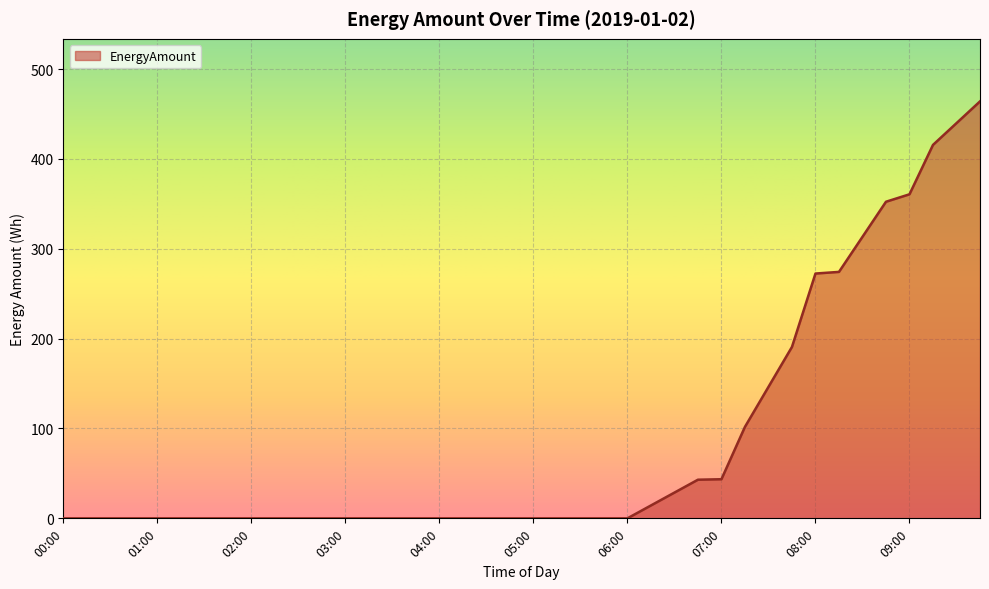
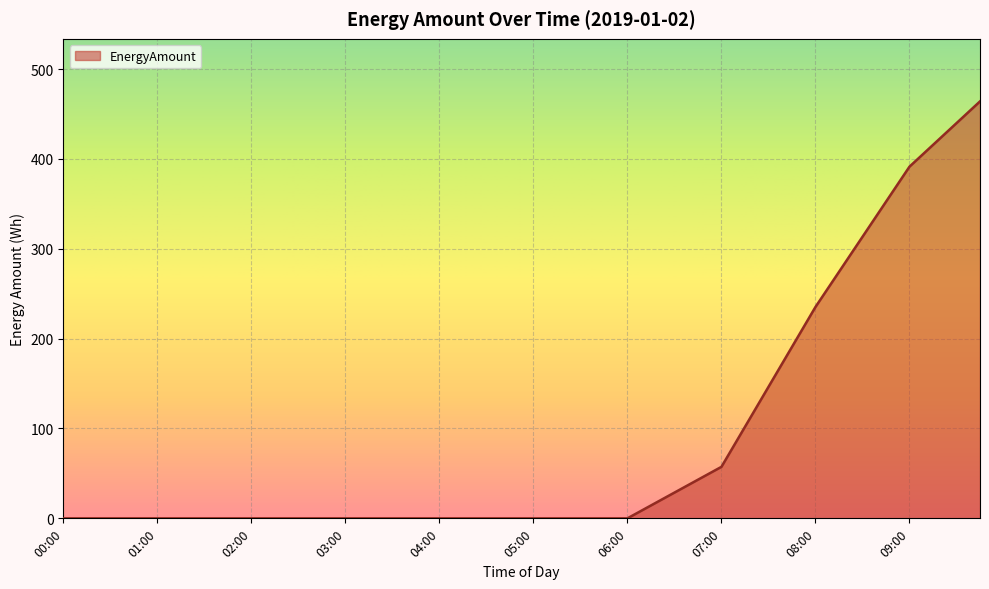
  {
    "00:00": 0,
    "01:00": 0,
    "02:00": 0,
    "03:00": 0,
    "04:00": 0,
    "05:00": 0,
    "06:00": 0,
-   "07:00": 40,
-   "08:00": 270,
-   "09:00": 360
+   "07:00": 60,
+   "08:00": 240,
+   "09:00": 390
  }
